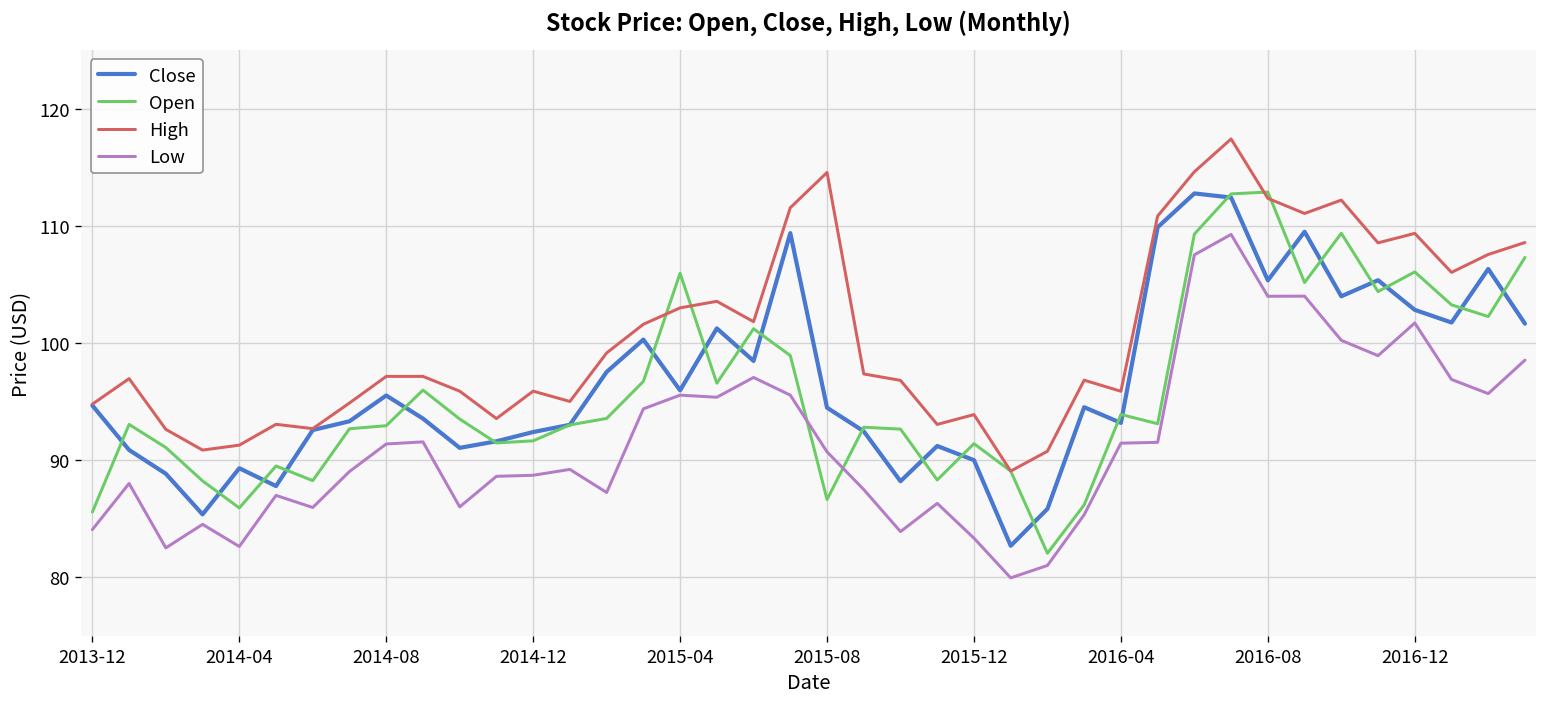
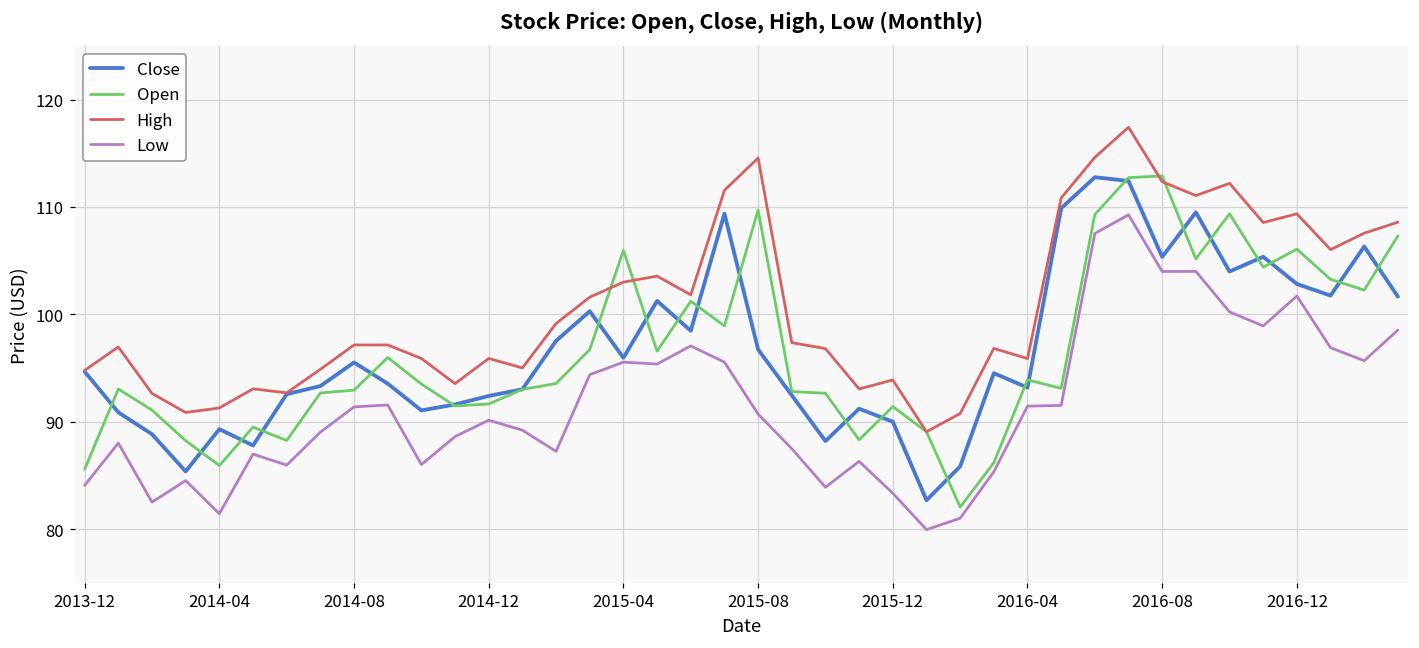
  {
    "Close": {
      "2014-04": 89,
      "2014-08": 96,
      "2014-12": 92,
      "2015-04": 96,
-     "2015-08": 94,
+     "2015-08": 97,
      "2015-12": 90,
      "2016-04": 93,
      "2016-08": 105,
      "2016-12": 103
    },
    "Open": {
      "2013-12": 86,
      "2014-04": 86,
      "2014-08": 93,
      "2014-12": 92,
      "2015-04": 106,
-     "2015-08": 87,
+     "2015-08": 110,
      "2015-12": 91,
      "2016-04": 94,
      "2016-08": 113,
      "2016-12": 106
    },
    "High": {
      "2014-04": 91,
      "2014-08": 97,
      "2014-12": 96,
      "2015-04": 103,
      "2015-08": 115,
      "2015-12": 94,
      "2016-04": 96,
      "2016-08": 112,
      "2016-12": 109
    },
    "Low": {
      "2013-12": 84,
-     "2014-04": 83,
+     "2014-04": 81,
      "2014-08": 91,
-     "2014-12": 89,
+     "2014-12": 90,
      "2015-04": 96,
      "2015-08": 91,
      "2015-12": 83,
      "2016-04": 91,
      "2016-08": 104,
      "2016-12": 102
    }
  }
